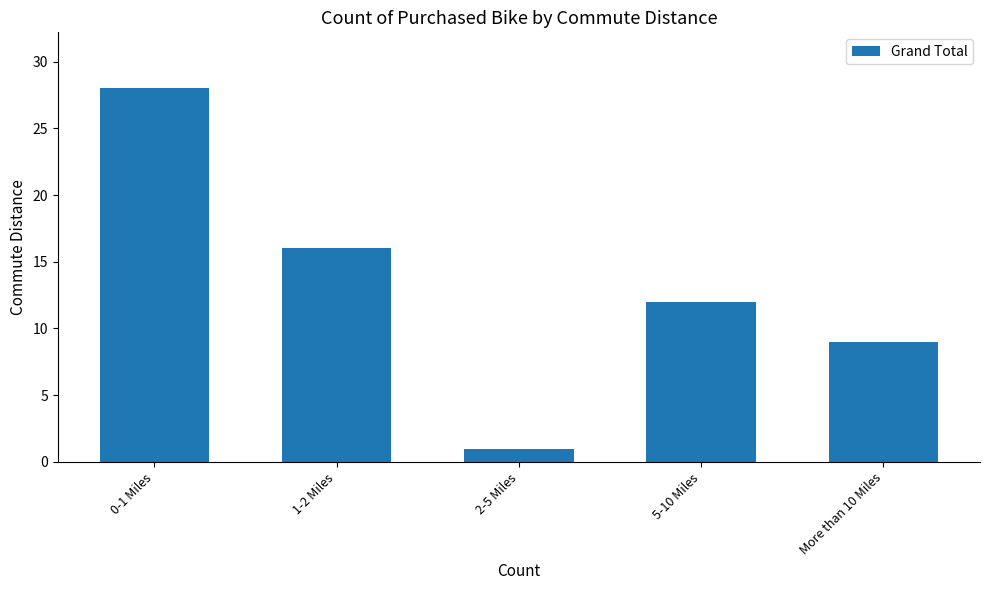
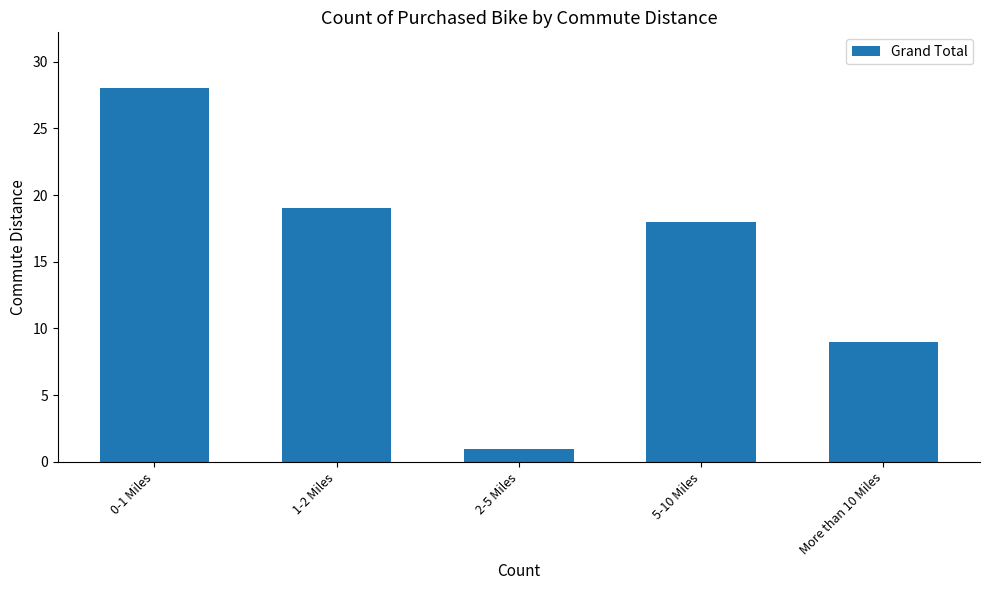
  {
    "0-1 Miles": 28,
-   "1-2 Miles": 16,
+   "1-2 Miles": 19,
    "2-5 Miles": 1,
-   "5-10 Miles": 12,
+   "5-10 Miles": 18,
    "More than 10 Miles": 9
  }
